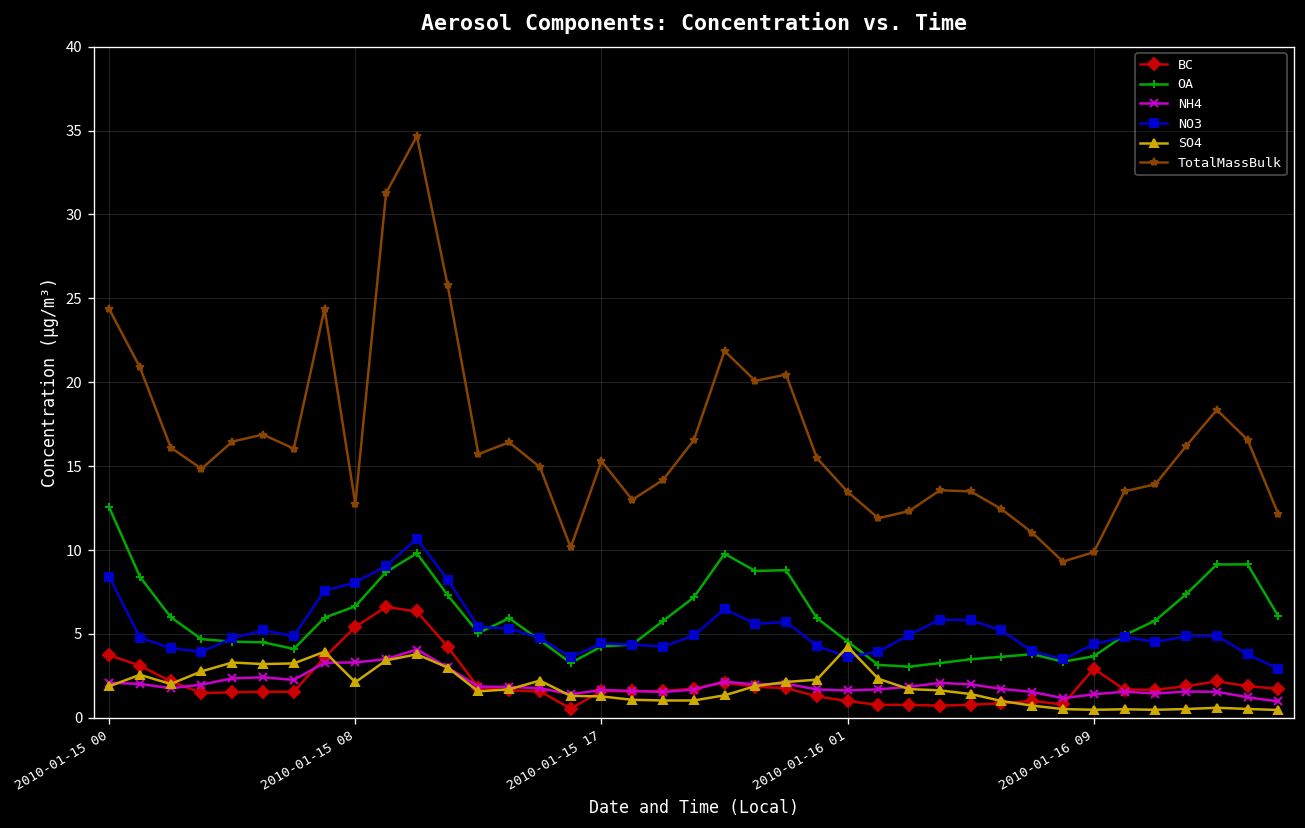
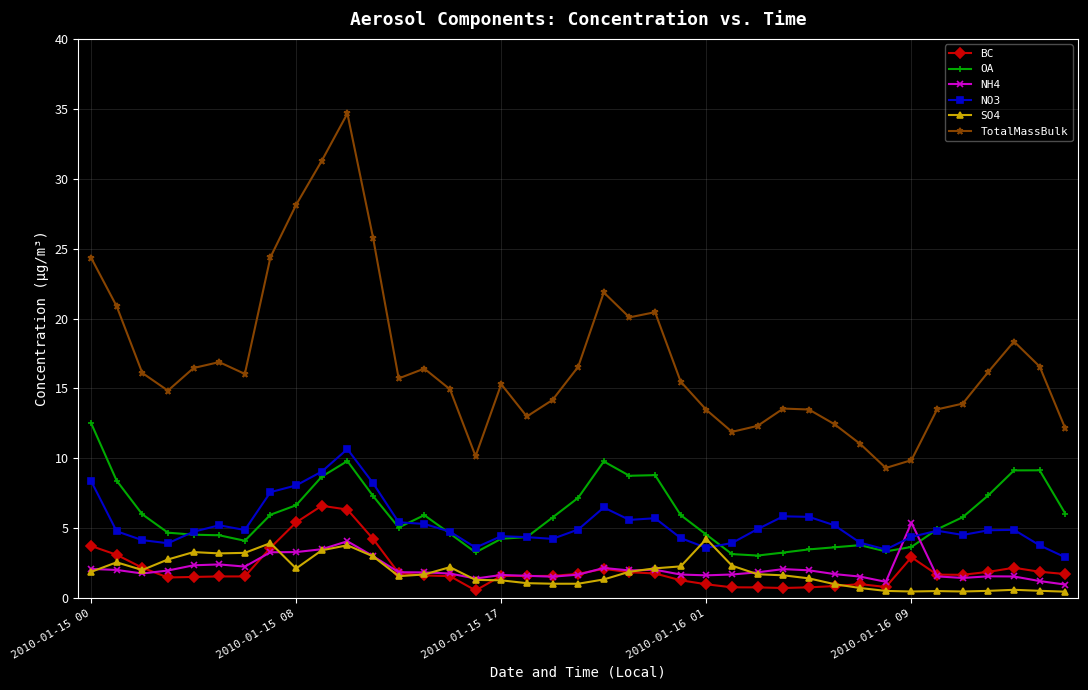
  {
    "BC": {
      "2010-01-15 00": 3.7,
      "2010-01-15 08": 5.4,
      "2010-01-16 01": 1.0,
      "2010-01-16 09": 2.9
    },
    "OA": {
      "2010-01-15 00": 12.5,
      "2010-01-15 08": 6.6,
      "2010-01-15 17": 4.2,
      "2010-01-16 01": 4.5,
      "2010-01-16 09": 3.7
    },
    "NH4": {
      "2010-01-15 00": 2.1,
      "2010-01-15 08": 3.3,
      "2010-01-16 01": 1.6,
-     "2010-01-16 09": 1.4
+     "2010-01-16 09": 5.4
    },
    "NO3": {
      "2010-01-15 00": 8.4,
      "2010-01-15 08": 8.1,
      "2010-01-15 17": 4.4,
      "2010-01-16 01": 3.6,
      "2010-01-16 09": 4.4
    },
    "SO4": {
      "2010-01-15 00": 1.9,
      "2010-01-15 08": 2.1,
      "2010-01-15 17": 1.3,
      "2010-01-16 01": 4.2,
      "2010-01-16 09": 0.5
    },
    "TotalMassBulk": {
      "2010-01-15 00": 24.4,
-     "2010-01-15 08": 12.7,
+     "2010-01-15 08": 28.1,
      "2010-01-15 17": 15.3,
      "2010-01-16 01": 13.5,
      "2010-01-16 09": 9.9
    }
  }
